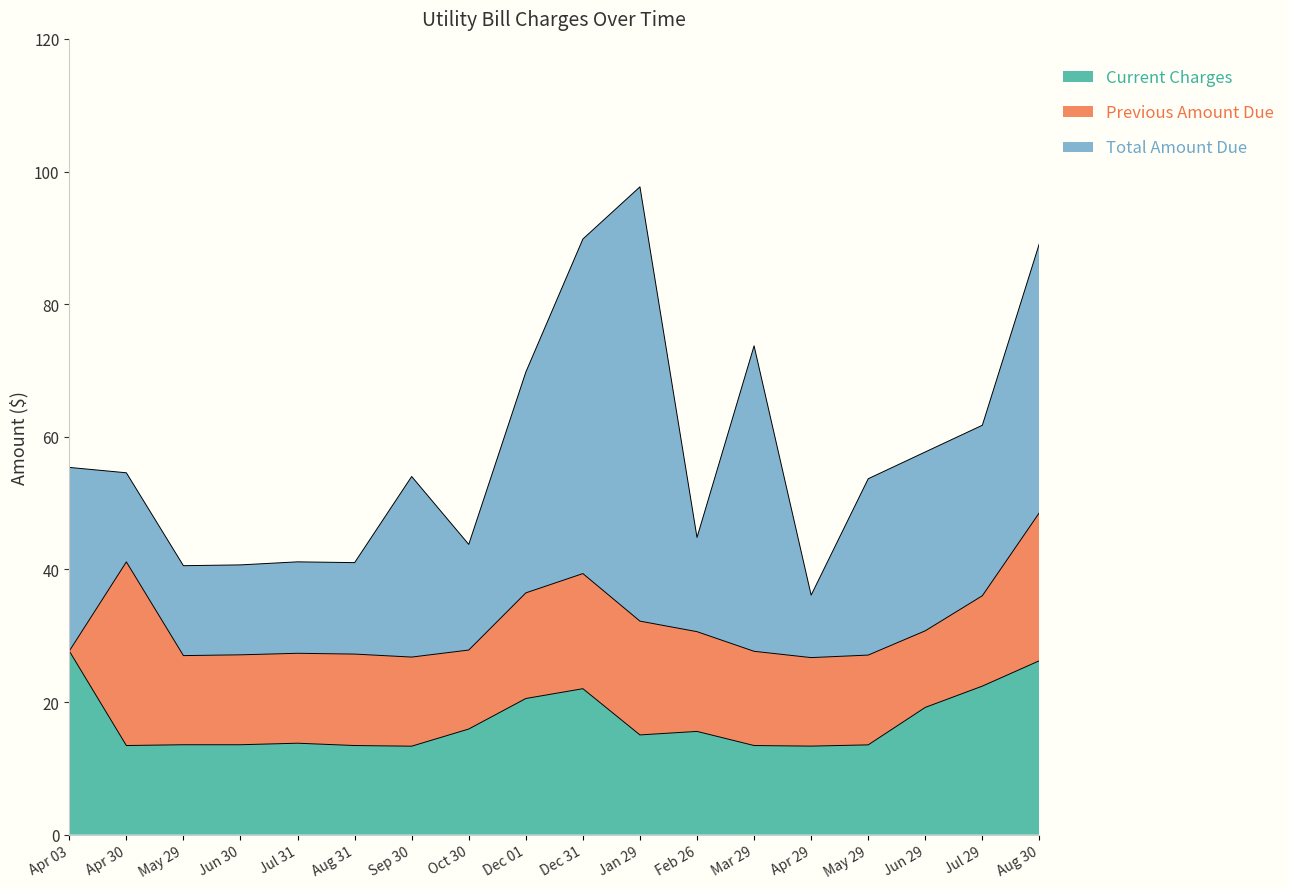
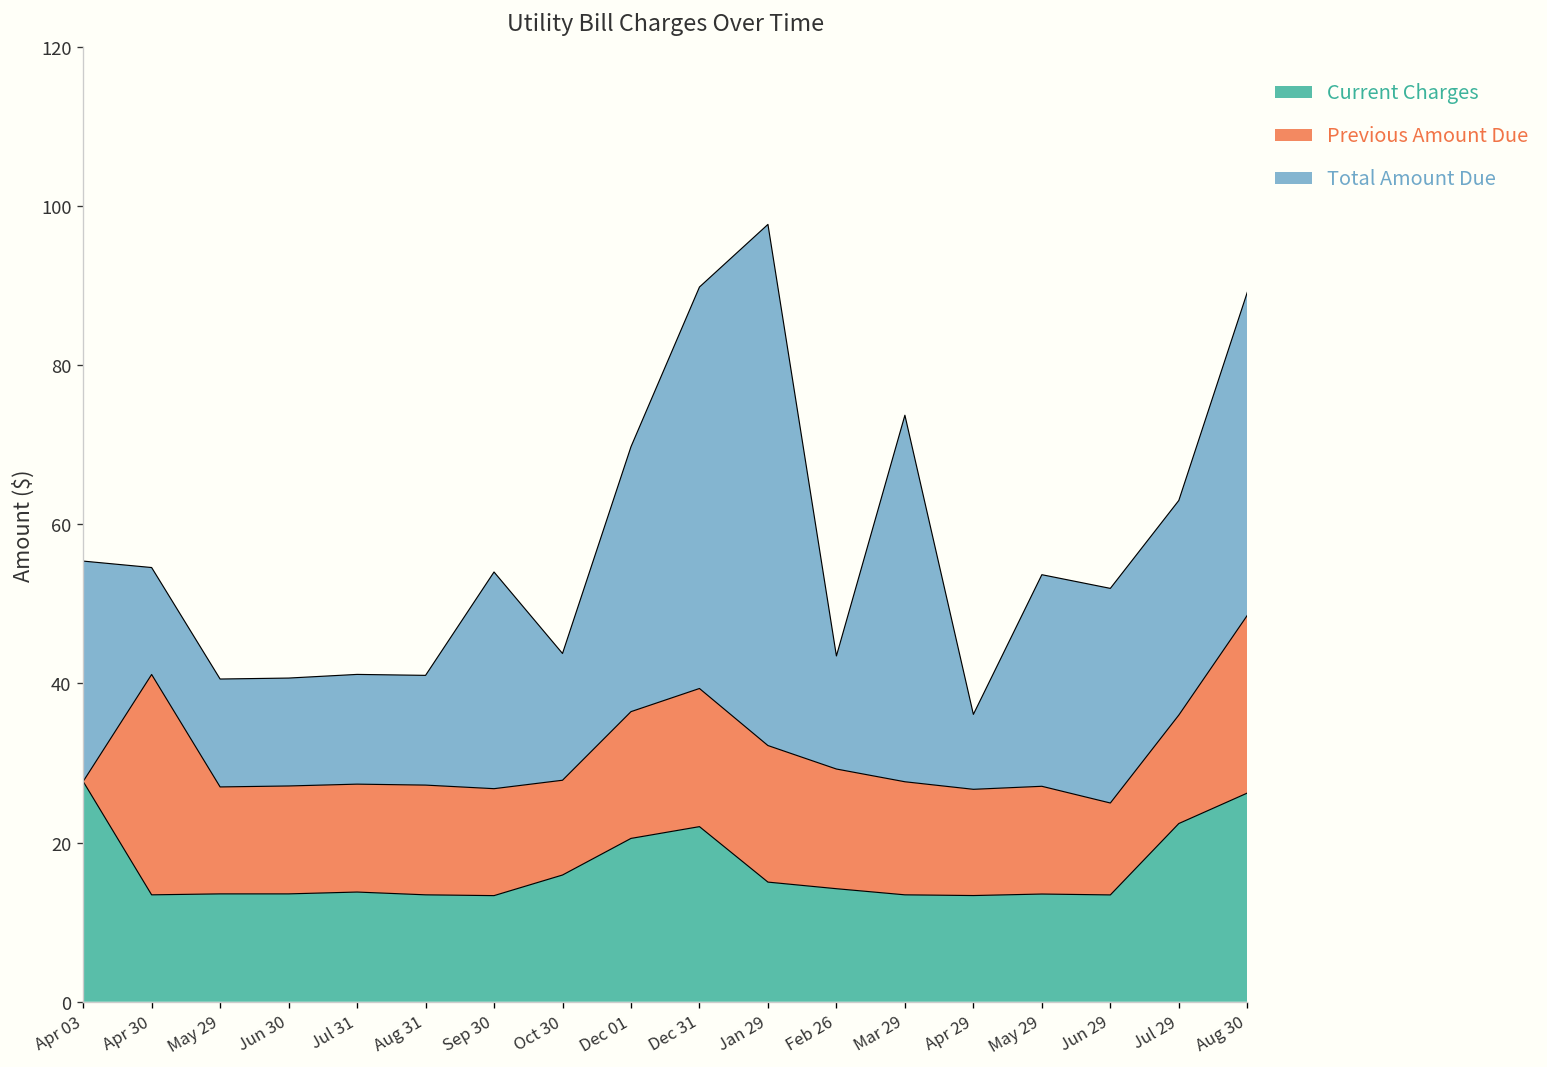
  {
    "Current Charges": {
      "Apr 30": 13,
      "Jun 30": 14,
      "Jul 31": 14,
      "Aug 31": 13,
      "Sep 30": 13,
      "Oct 30": 16,
      "Dec 01": 21,
      "Dec 31": 22,
      "Jan 29": 15,
-     "Feb 26": 16,
+     "Feb 26": 14,
      "Mar 29": 13,
      "Apr 29": 13,
-     "Jun 29": 19,
+     "Jun 29": 13,
      "Jul 29": 22,
      "Aug 30": 26
    },
    "Previous Amount Due": {
      "Apr 30": 28,
      "Jun 30": 14,
      "Jul 31": 14,
      "Aug 31": 14,
      "Sep 30": 13,
      "Oct 30": 12,
      "Dec 01": 16,
      "Dec 31": 17,
      "Jan 29": 17,
      "Feb 26": 15,
      "Mar 29": 14,
      "Apr 29": 13,
      "Jun 29": 12,
      "Jul 29": 14,
      "Aug 30": 22
    },
    "Total Amount Due": {
      "Apr 03": 28,
      "Apr 30": 13,
      "Jun 30": 14,
      "Jul 31": 14,
      "Aug 31": 14,
      "Sep 30": 27,
      "Oct 30": 16,
      "Dec 01": 33,
      "Dec 31": 50,
      "Jan 29": 65,
      "Feb 26": 14,
      "Mar 29": 46,
      "Apr 29": 9,
      "Jun 29": 27,
-     "Jul 29": 26,
+     "Jul 29": 27,
      "Aug 30": 41
    }
  }
